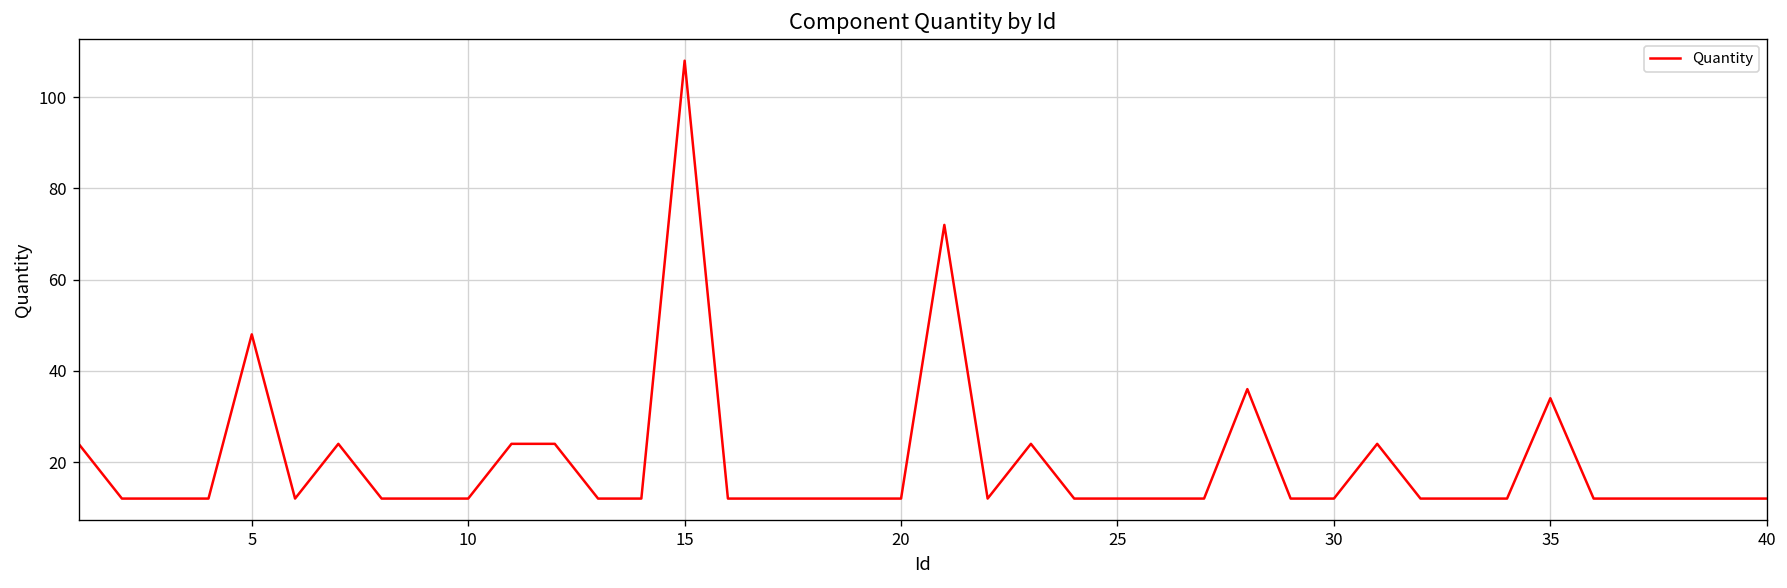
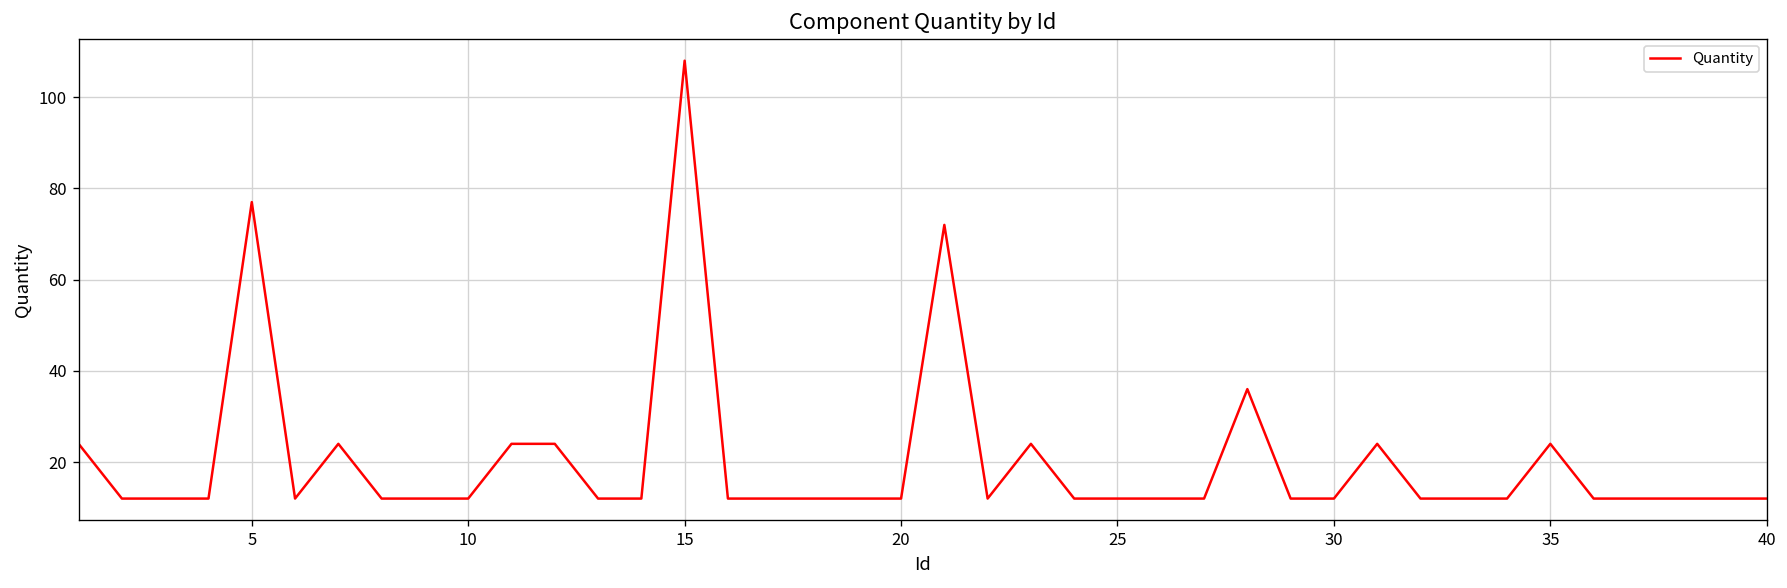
  {
-   "5": 48,
+   "5": 77,
    "10": 12,
    "15": 108,
    "20": 12,
    "25": 12,
    "30": 12,
-   "35": 34,
+   "35": 24,
    "40": 12
  }
